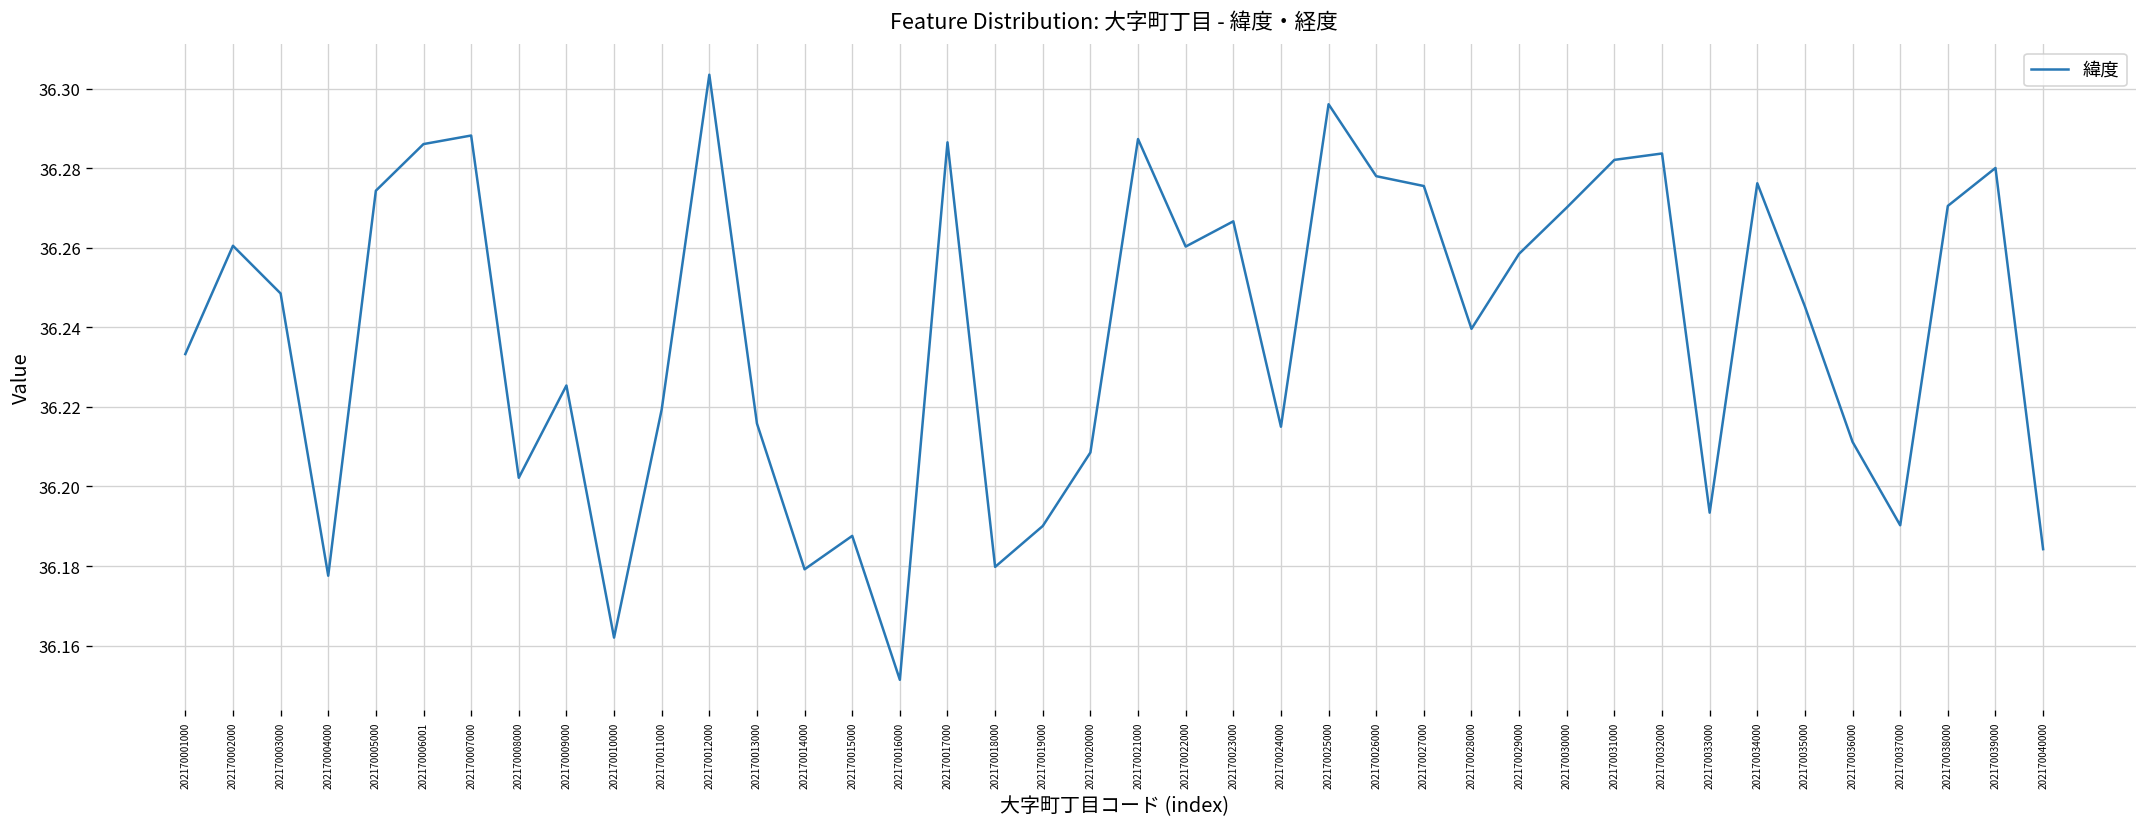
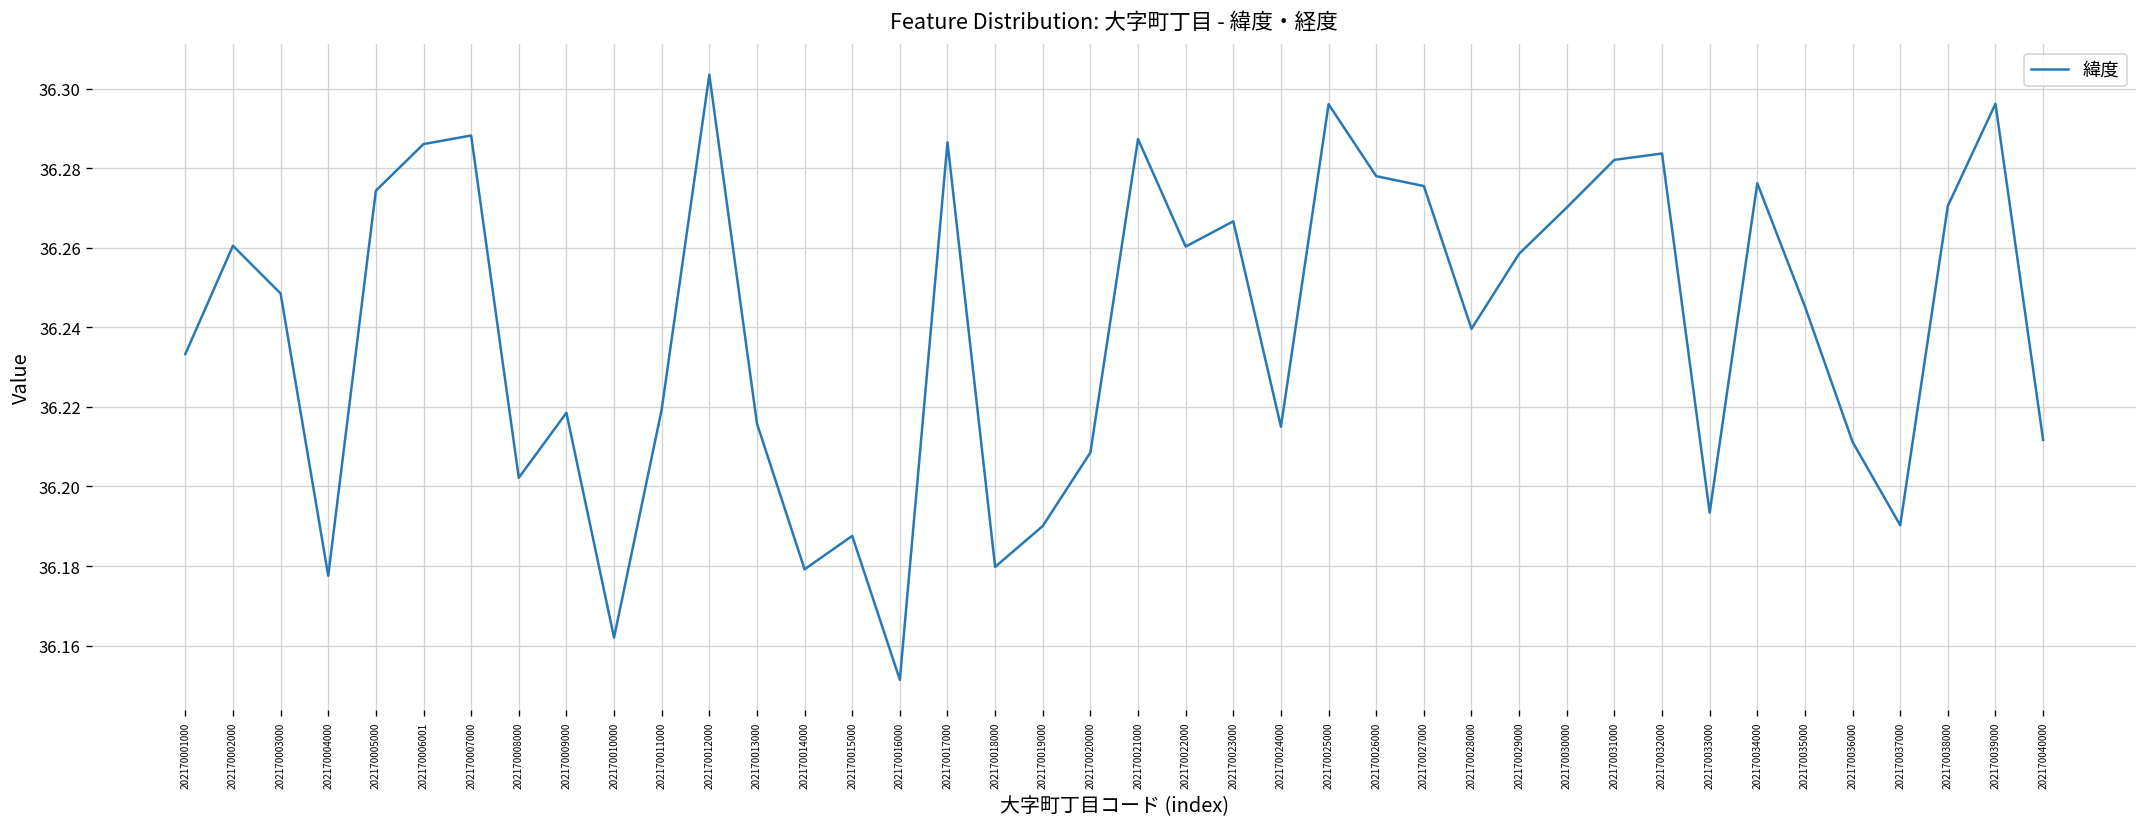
  {
    "202170001000": 36.233,
    "202170002000": 36.261,
    "202170003000": 36.249,
    "202170004000": 36.178,
    "202170005000": 36.274,
    "202170006001": 36.286,
    "202170007000": 36.288,
    "202170008000": 36.202,
-   "202170009000": 36.225,
+   "202170009000": 36.219,
    "202170010000": 36.162,
    "202170011000": 36.219,
    "202170012000": 36.304,
    "202170013000": 36.216,
    "202170014000": 36.179,
    "202170015000": 36.188,
    "202170016000": 36.151,
    "202170017000": 36.287,
    "202170018000": 36.180,
    "202170019000": 36.190,
    "202170020000": 36.209,
    "202170021000": 36.287,
    "202170022000": 36.260,
    "202170023000": 36.267,
    "202170024000": 36.215,
    "202170025000": 36.296,
    "202170026000": 36.278,
    "202170027000": 36.276,
    "202170028000": 36.240,
    "202170029000": 36.259,
    "202170030000": 36.270,
    "202170031000": 36.282,
    "202170032000": 36.284,
    "202170033000": 36.193,
    "202170034000": 36.276,
    "202170035000": 36.245,
    "202170036000": 36.211,
    "202170037000": 36.190,
    "202170038000": 36.271,
-   "202170039000": 36.280,
-   "202170040000": 36.184
+   "202170039000": 36.296,
+   "202170040000": 36.212
  }
